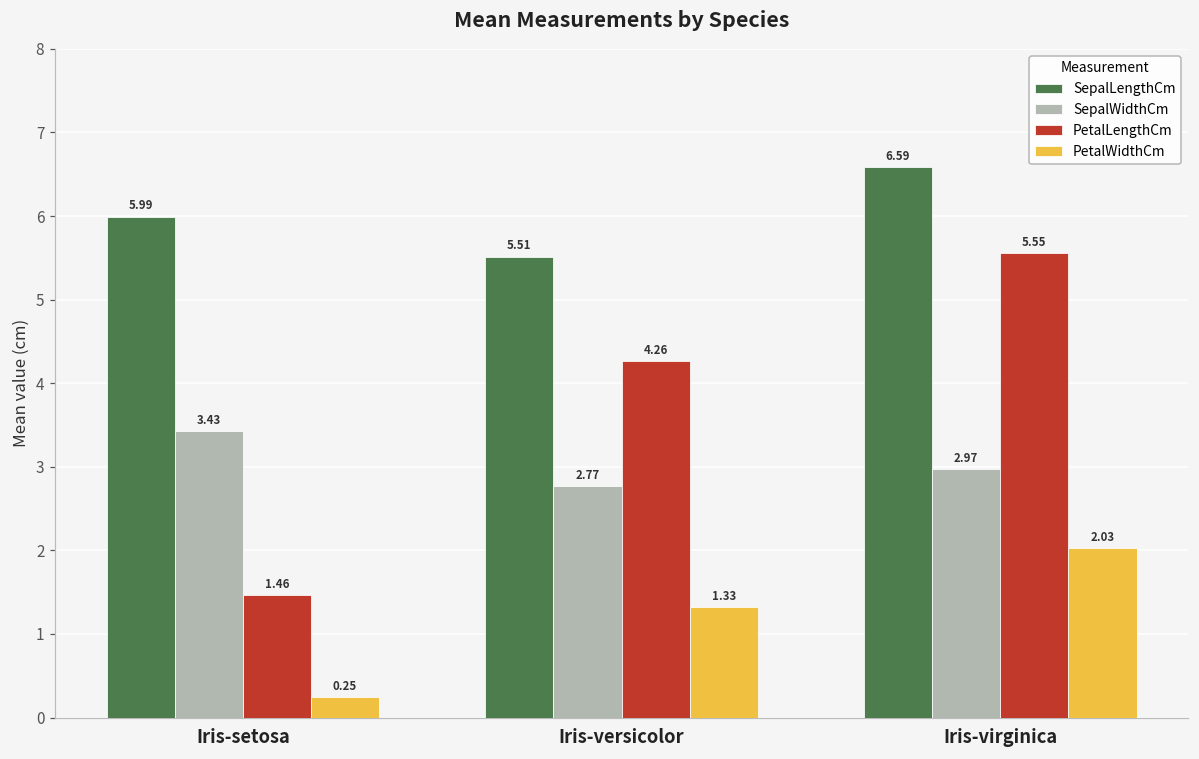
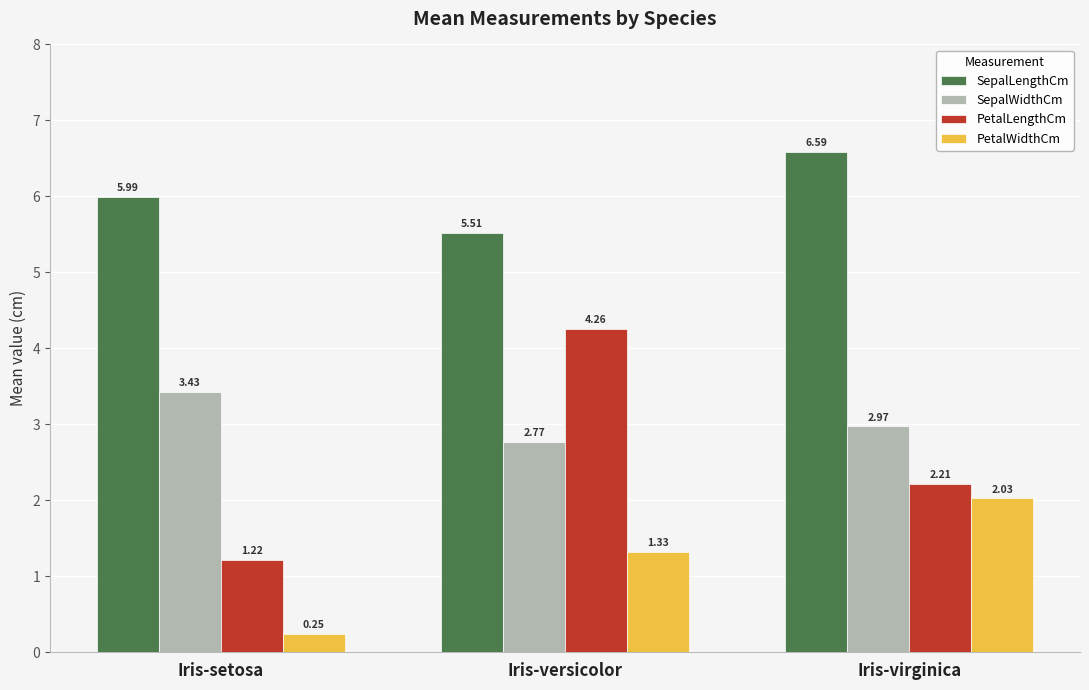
  {
    "SepalLengthCm": {
      "Iris-setosa": 5.99,
      "Iris-versicolor": 5.51,
      "Iris-virginica": 6.59
    },
    "SepalWidthCm": {
      "Iris-setosa": 3.43,
      "Iris-versicolor": 2.77,
      "Iris-virginica": 2.97
    },
    "PetalLengthCm": {
-     "Iris-setosa": 1.46,
+     "Iris-setosa": 1.22,
      "Iris-versicolor": 4.26,
-     "Iris-virginica": 5.55
+     "Iris-virginica": 2.21
    },
    "PetalWidthCm": {
      "Iris-setosa": 0.25,
      "Iris-versicolor": 1.33,
      "Iris-virginica": 2.03
    }
  }
